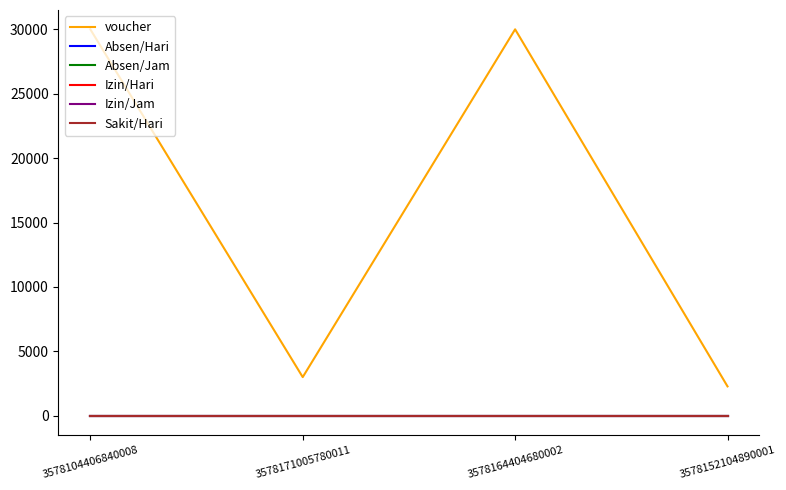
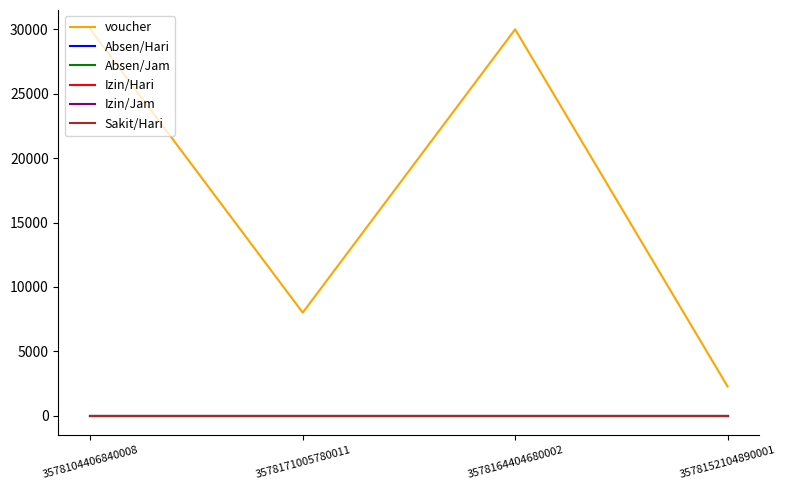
  {
    "voucher": {
-     "3578171005780011": 3000,
+     "3578171005780011": 8000,
      "3578164404680002": 30000,
      "3578152104890001": 2300
    },
    "Sakit/Hari": {
      "3578104406840008": 0,
      "3578171005780011": 0,
      "3578164404680002": 0,
      "3578152104890001": 0
    }
  }
